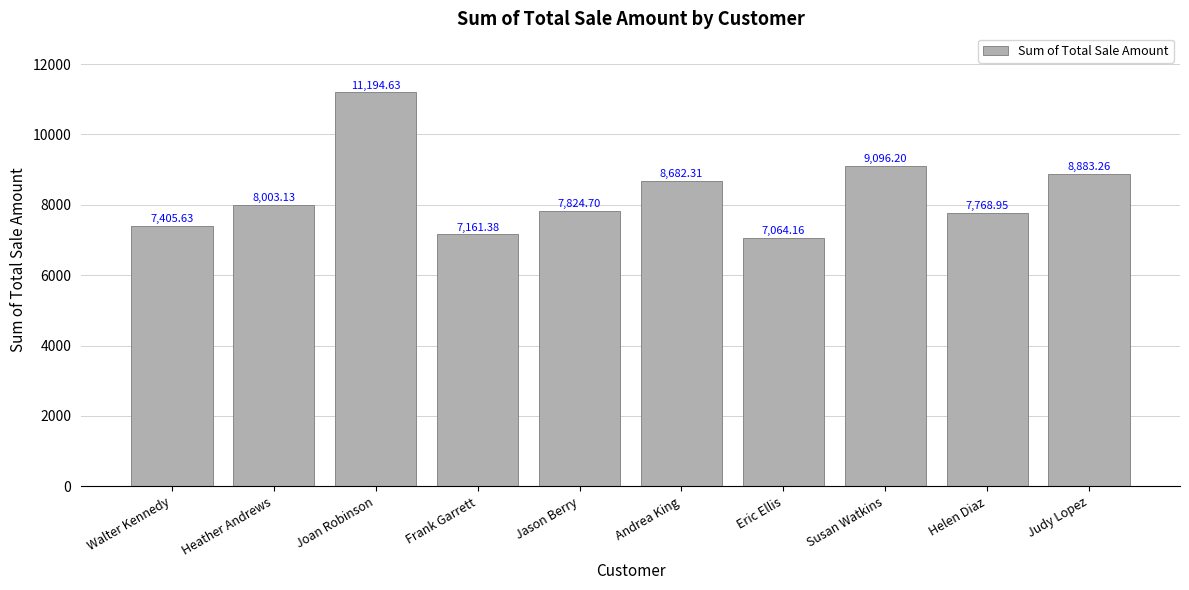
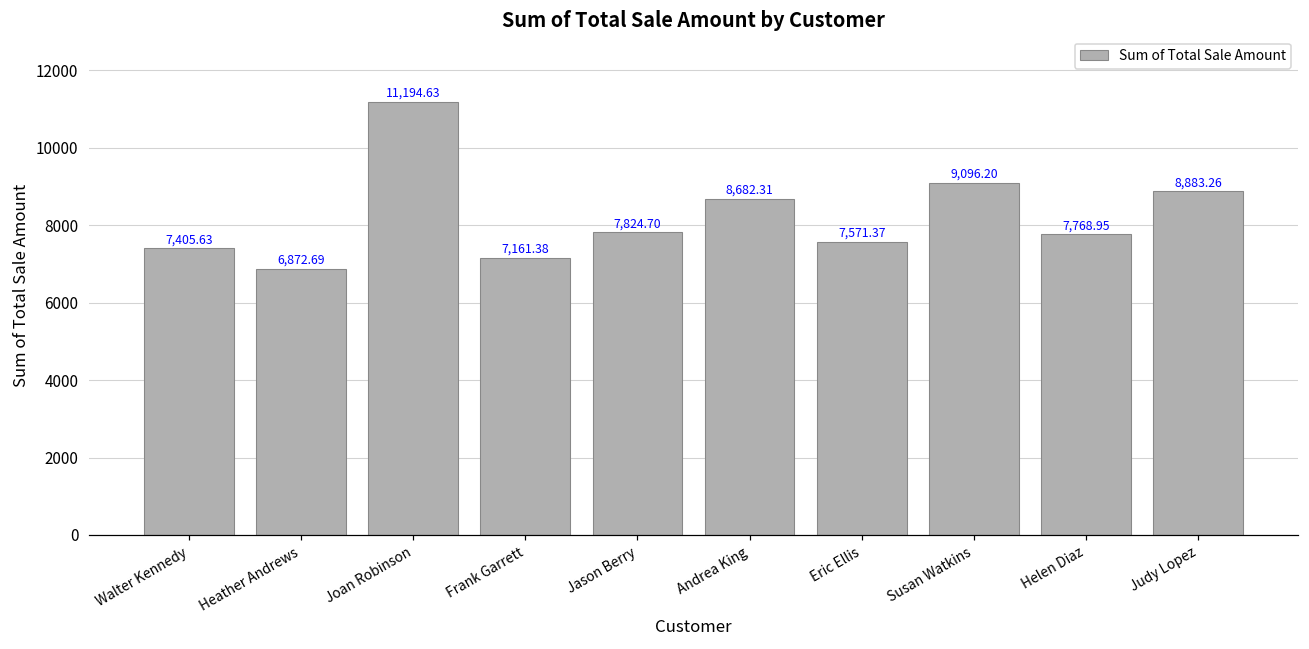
  {
    "Walter Kennedy": "7,405.63",
-   "Heather Andrews": "8,003.13",
+   "Heather Andrews": "6,872.69",
    "Joan Robinson": "11,194.63",
    "Frank Garrett": "7,161.38",
    "Jason Berry": "7,824.70",
    "Andrea King": "8,682.31",
-   "Eric Ellis": "7,064.16",
+   "Eric Ellis": "7,571.37",
    "Susan Watkins": "9,096.20",
    "Helen Diaz": "7,768.95",
    "Judy Lopez": "8,883.26"
  }
